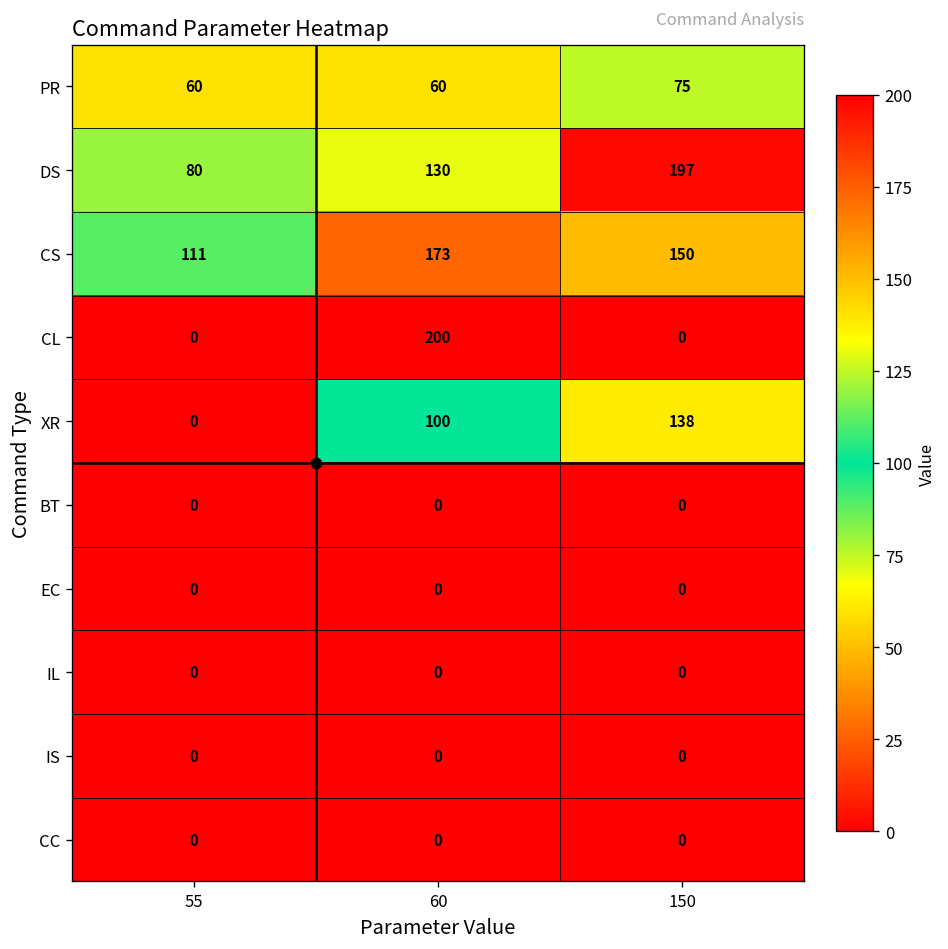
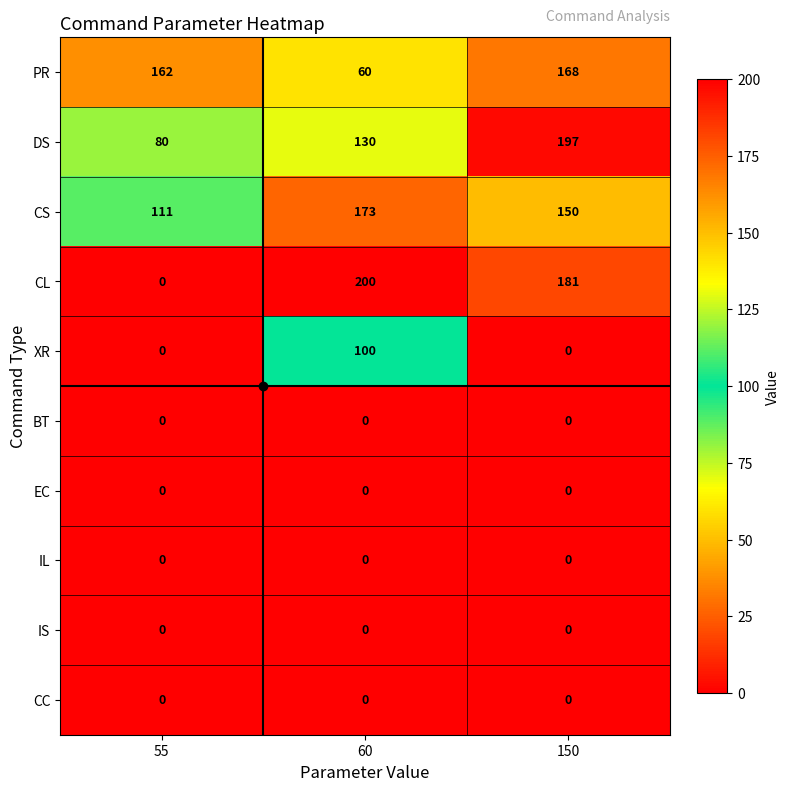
  {
    "PR": {
-     "55": 60,
+     "55": 162,
      "60": 60,
-     "150": 75
+     "150": 168
    },
    "DS": {
      "55": 80,
      "60": 130,
      "150": 197
    },
    "CS": {
      "55": 111,
      "60": 173,
      "150": 150
    },
    "CL": {
      "55": 0,
      "60": 200,
-     "150": 0
+     "150": 181
    },
    "XR": {
      "55": 0,
      "60": 100,
-     "150": 138
+     "150": 0
    },
    "BT": {
      "55": 0,
      "60": 0,
      "150": 0
    },
    "EC": {
      "55": 0,
      "60": 0,
      "150": 0
    },
    "IL": {
      "55": 0,
      "60": 0,
      "150": 0
    },
    "IS": {
      "55": 0,
      "60": 0,
      "150": 0
    },
    "CC": {
      "55": 0,
      "60": 0,
      "150": 0
    }
  }
